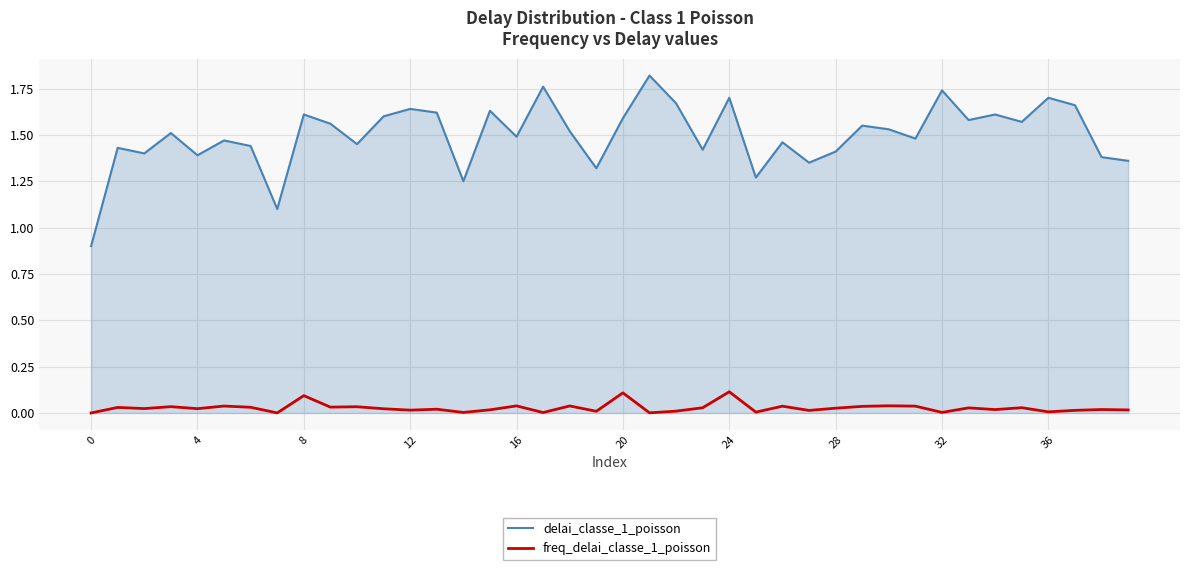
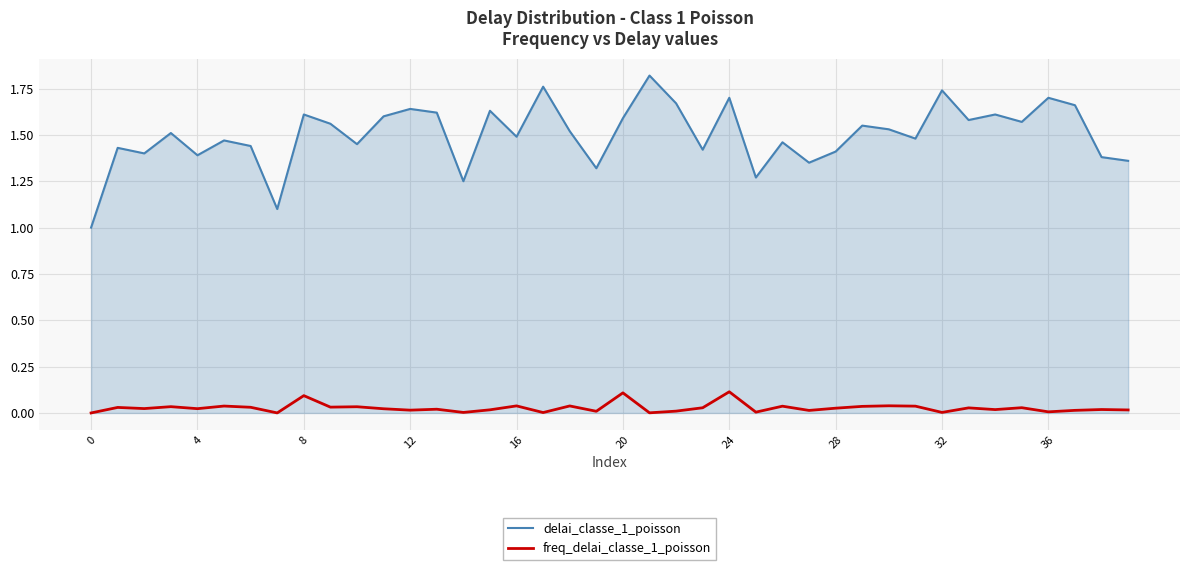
  {
    "delai_classe_1_poisson": {
-     "0": 0.9,
+     "0": 1.0,
      "4": 1.4,
      "8": 1.6,
      "12": 1.64,
      "16": 1.5,
      "20": 1.6,
      "24": 1.7,
      "28": 1.4,
      "32": 1.74,
      "36": 1.7
    },
    "freq_delai_classe_1_poisson": {
      "0": 0.0,
      "4": 0.02,
      "8": 0.1,
      "12": 0.02,
      "16": 0.04,
      "20": 0.1,
      "24": 0.11,
      "28": 0.03,
      "32": 0.0,
      "36": 0.0
    }
  }
